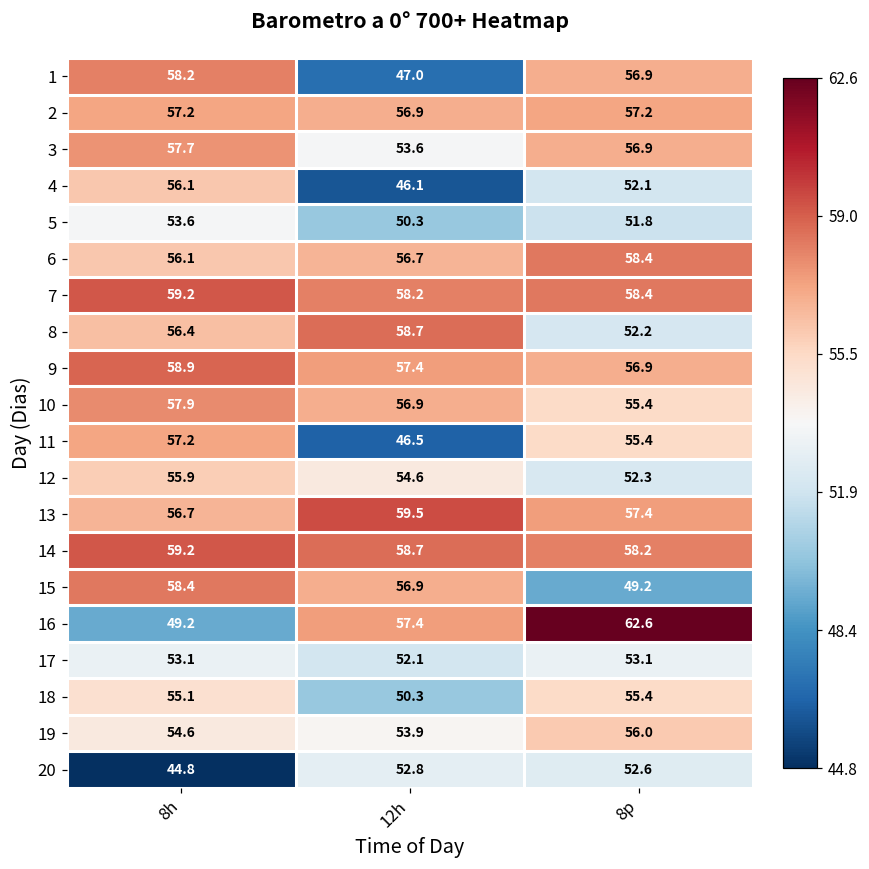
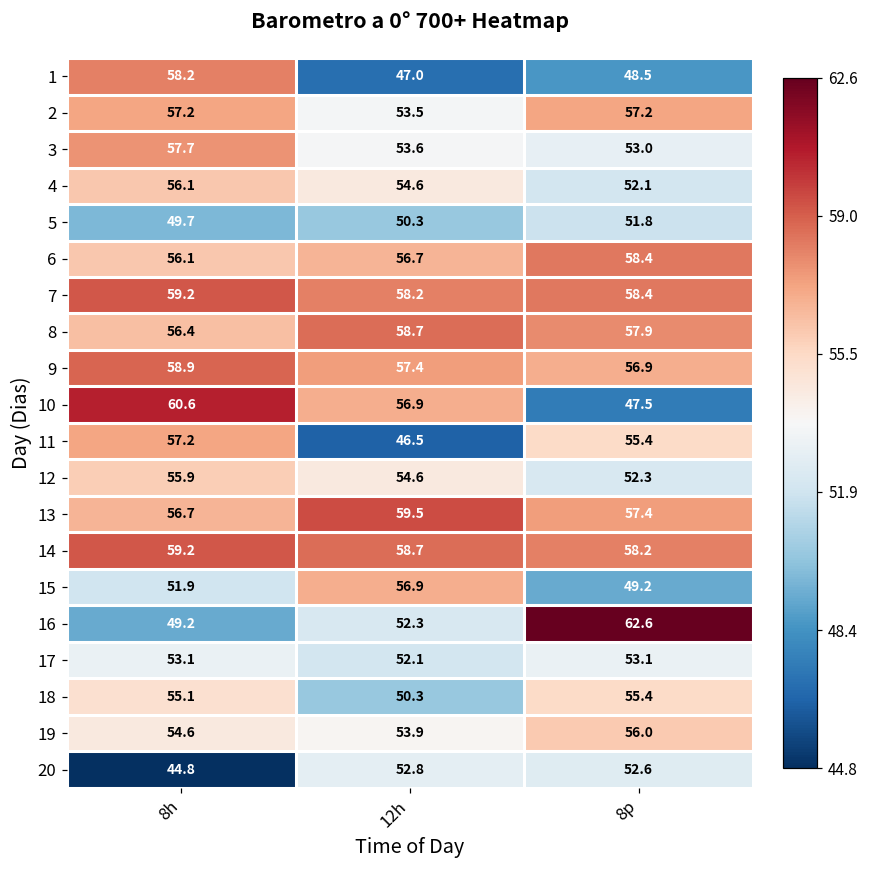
  {
    "1": {
      "8h": 58.2,
      "12h": 47.0,
-     "8p": 56.9
+     "8p": 48.5
    },
    "2": {
      "8h": 57.2,
-     "12h": 56.9,
+     "12h": 53.5,
      "8p": 57.2
    },
    "3": {
      "8h": 57.7,
      "12h": 53.6,
-     "8p": 56.9
+     "8p": 53.0
    },
    "4": {
      "8h": 56.1,
-     "12h": 46.1,
+     "12h": 54.6,
      "8p": 52.1
    },
    "5": {
-     "8h": 53.6,
+     "8h": 49.7,
      "12h": 50.3,
      "8p": 51.8
    },
    "6": {
      "8h": 56.1,
      "12h": 56.7,
      "8p": 58.4
    },
    "7": {
      "8h": 59.2,
      "12h": 58.2,
      "8p": 58.4
    },
    "8": {
      "8h": 56.4,
      "12h": 58.7,
-     "8p": 52.2
+     "8p": 57.9
    },
    "9": {
      "8h": 58.9,
      "12h": 57.4,
      "8p": 56.9
    },
    "10": {
-     "8h": 57.9,
+     "8h": 60.6,
      "12h": 56.9,
-     "8p": 55.4
+     "8p": 47.5
    },
    "11": {
      "8h": 57.2,
      "12h": 46.5,
      "8p": 55.4
    },
    "12": {
      "8h": 55.9,
      "12h": 54.6,
      "8p": 52.3
    },
    "13": {
      "8h": 56.7,
      "12h": 59.5,
      "8p": 57.4
    },
    "14": {
      "8h": 59.2,
      "12h": 58.7,
      "8p": 58.2
    },
    "15": {
-     "8h": 58.4,
+     "8h": 51.9,
      "12h": 56.9,
      "8p": 49.2
    },
    "16": {
      "8h": 49.2,
-     "12h": 57.4,
+     "12h": 52.3,
      "8p": 62.6
    },
    "17": {
      "8h": 53.1,
      "12h": 52.1,
      "8p": 53.1
    },
    "18": {
      "8h": 55.1,
      "12h": 50.3,
      "8p": 55.4
    },
    "19": {
      "8h": 54.6,
      "12h": 53.9,
      "8p": 56.0
    },
    "20": {
      "8h": 44.8,
      "12h": 52.8,
      "8p": 52.6
    }
  }
